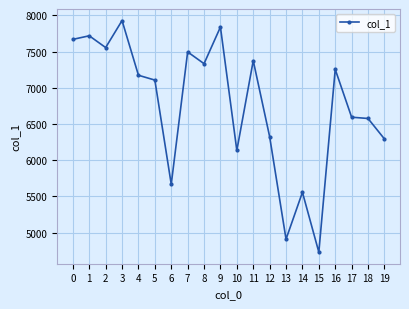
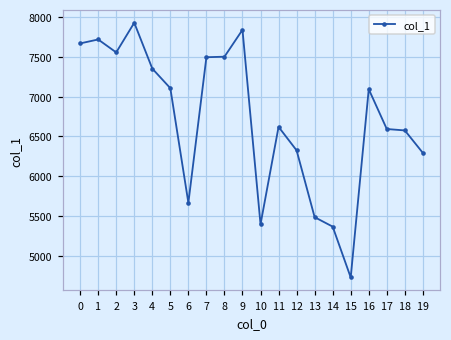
  {
    "0": 7700,
    "1": 7700,
    "2": 7600,
    "3": 7900,
-   "4": 7200,
+   "4": 7400,
    "5": 7100,
    "6": 5700,
    "7": 7500,
-   "8": 7300,
+   "8": 7500,
    "9": 7800,
-   "10": 6100,
-   "11": 7400,
+   "10": 5400,
+   "11": 6600,
    "12": 6300,
-   "13": 4900,
-   "14": 5600,
+   "13": 5500,
+   "14": 5400,
    "15": 4700,
-   "16": 7300,
+   "16": 7100,
    "17": 6600,
    "18": 6600,
    "19": 6300
  }
